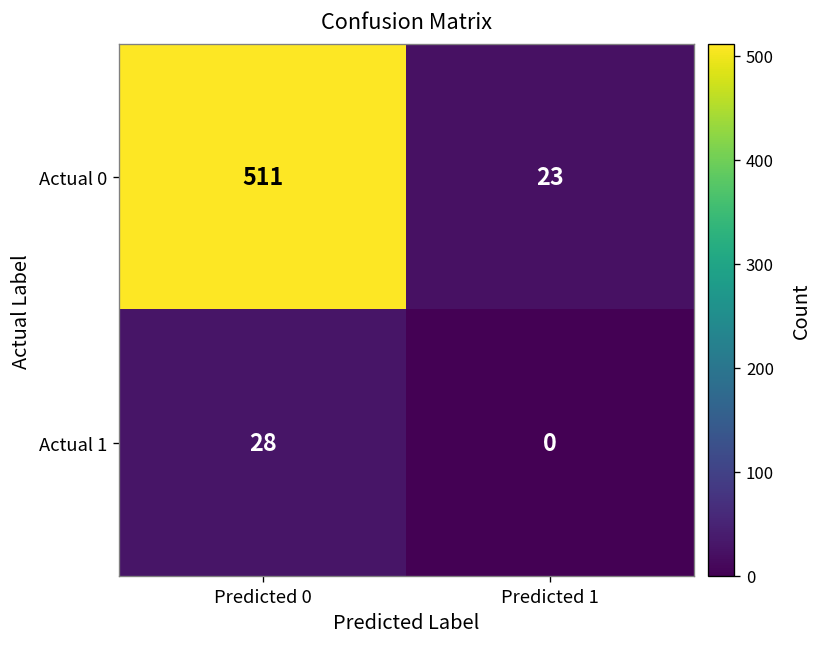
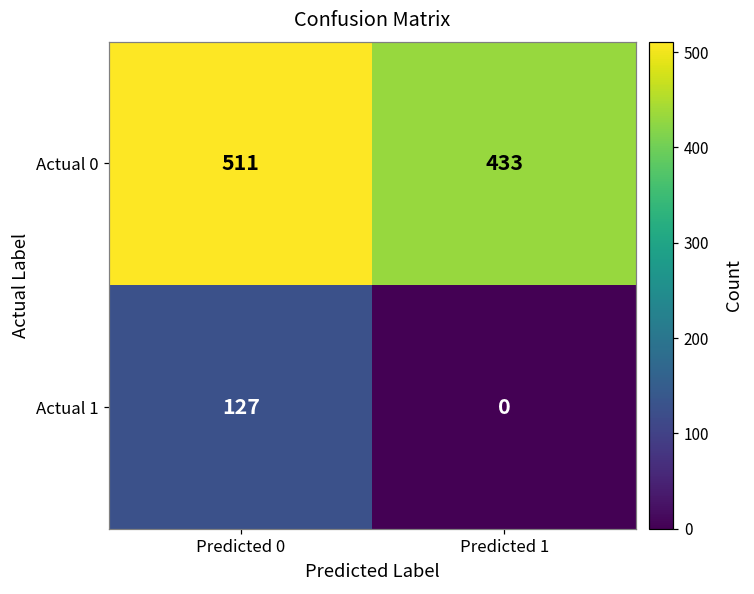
  {
    "Actual 0": {
      "Predicted 0": 511,
-     "Predicted 1": 23
+     "Predicted 1": 433
    },
    "Actual 1": {
-     "Predicted 0": 28,
+     "Predicted 0": 127,
      "Predicted 1": 0
    }
  }
